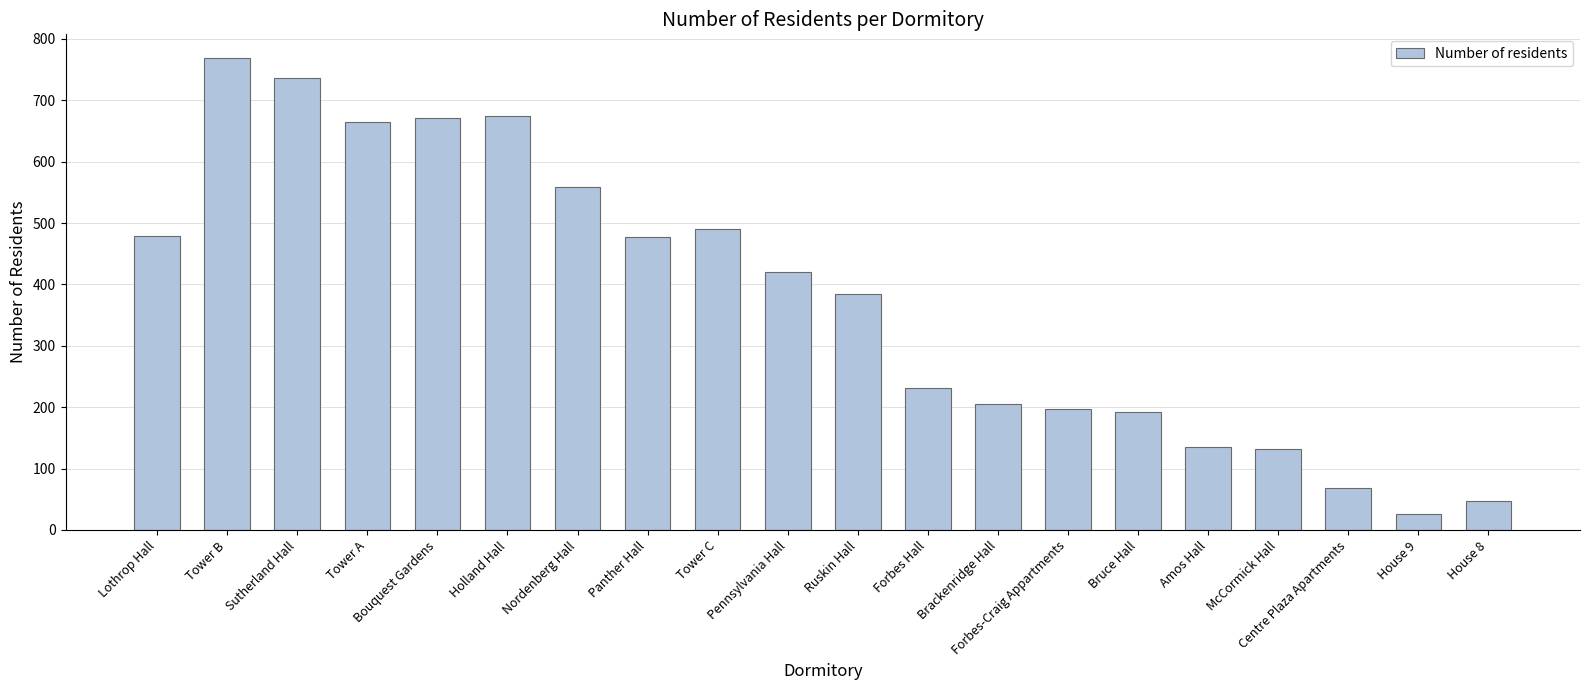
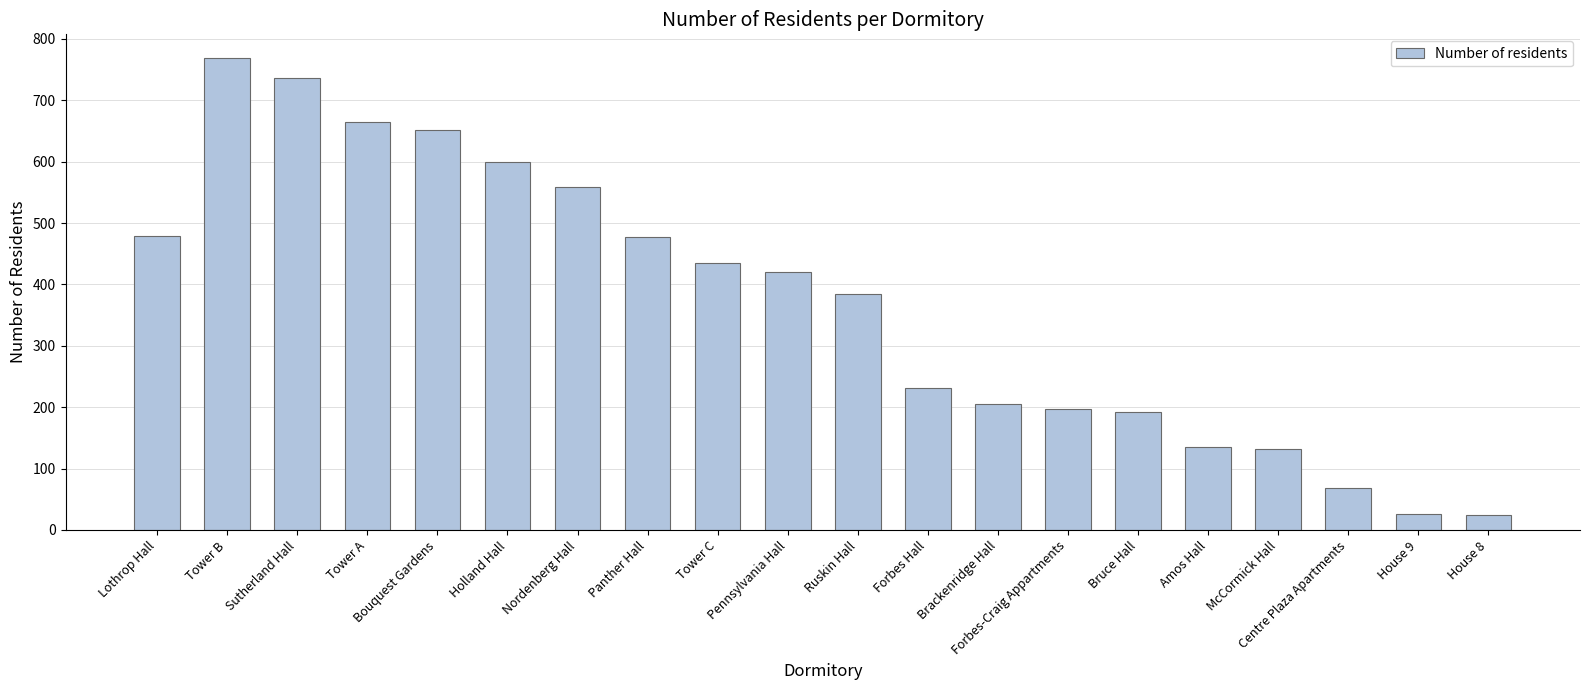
  {
    "Lothrop Hall": 480,
    "Tower B": 770,
    "Sutherland Hall": 740,
    "Tower A": 660,
-   "Bouquest Gardens": 670,
-   "Holland Hall": 680,
+   "Bouquest Gardens": 650,
+   "Holland Hall": 600,
    "Nordenberg Hall": 560,
    "Panther Hall": 480,
-   "Tower C": 490,
+   "Tower C": 440,
    "Pennsylvania Hall": 420,
    "Ruskin Hall": 390,
    "Forbes Hall": 230,
    "Brackenridge Hall": 210,
    "Forbes-Craig Appartments": 200,
    "Bruce Hall": 190,
    "Amos Hall": 140,
    "McCormick Hall": 130,
    "Centre Plaza Apartments": 70,
    "House 9": 30,
-   "House 8": 50
+   "House 8": 30
  }
